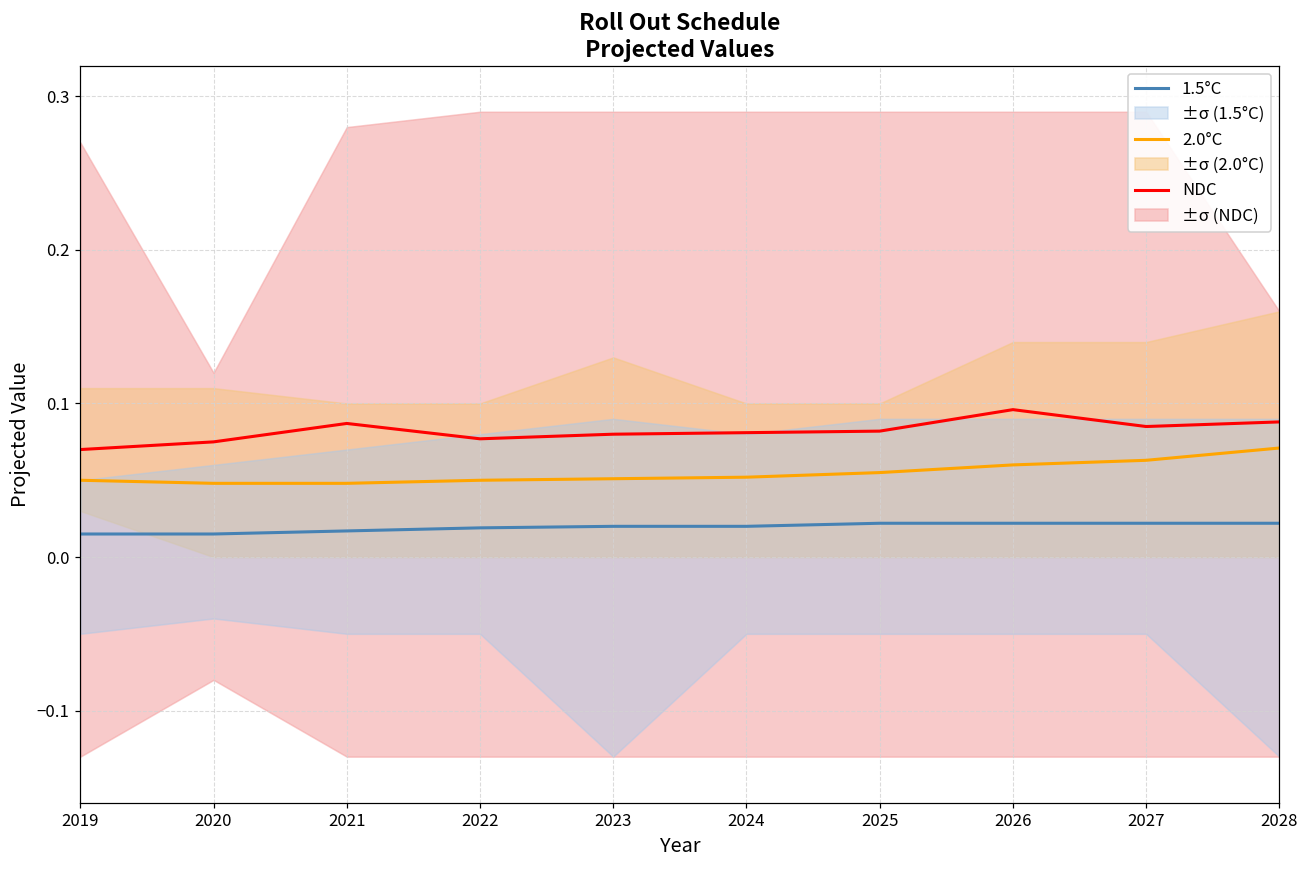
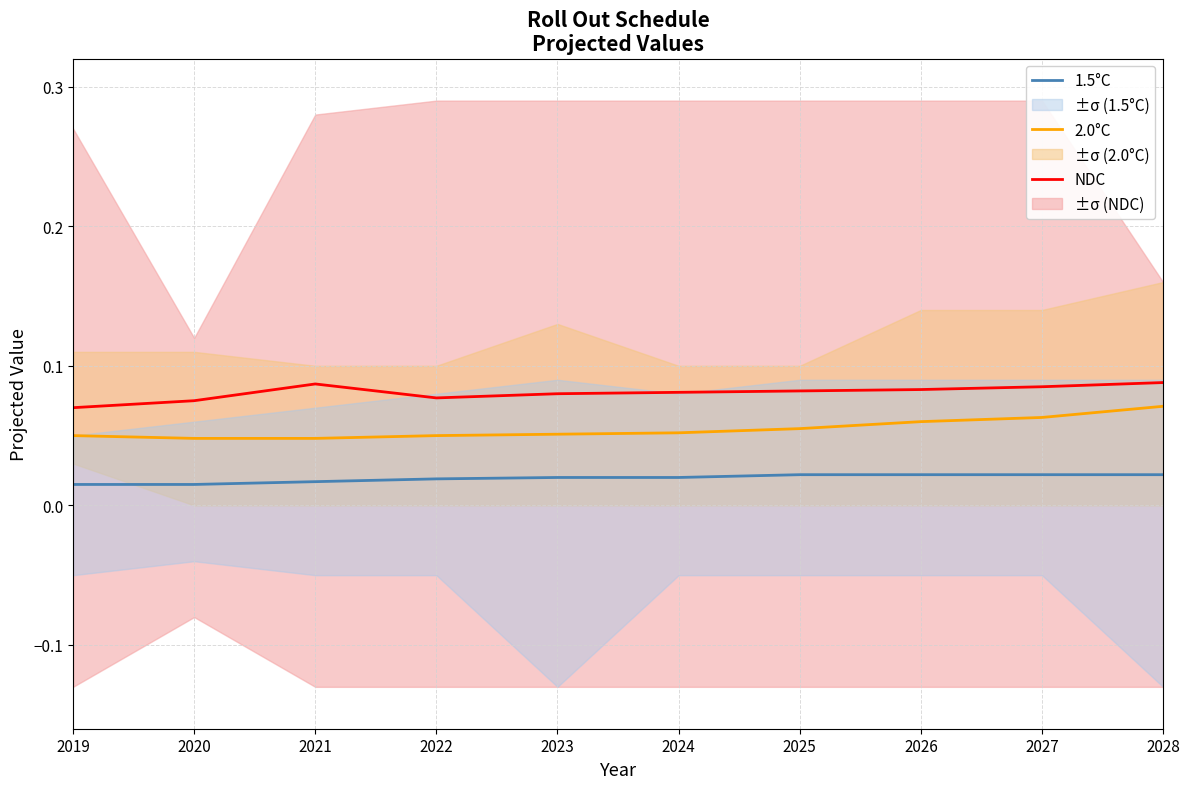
  {
    "NDC": {
      "2019": 0.070,
      "2020": 0.075,
      "2021": 0.087,
      "2022": 0.077,
      "2023": 0.080,
      "2025": 0.082,
-     "2026": 0.096,
+     "2026": 0.083,
      "2027": 0.085,
      "2028": 0.088
    },
    "2.0°C": {
      "2020": 0.048,
      "2021": 0.048,
      "2022": 0.050,
      "2023": 0.051,
      "2024": 0.052,
      "2025": 0.055,
      "2026": 0.060,
      "2027": 0.063,
      "2028": 0.071
    },
    "1.5°C": {
      "2019": 0.015,
      "2020": 0.015,
      "2021": 0.017,
      "2022": 0.019,
      "2023": 0.020,
      "2024": 0.020,
      "2025": 0.022,
      "2026": 0.022,
      "2027": 0.022,
      "2028": 0.022
    }
  }
